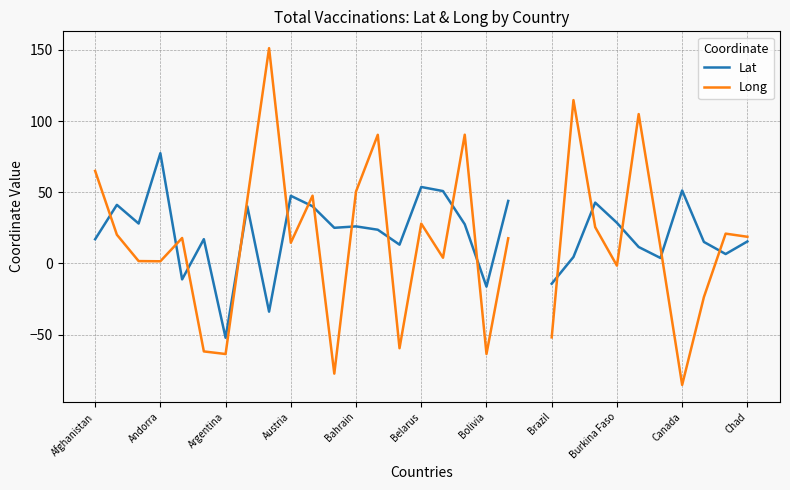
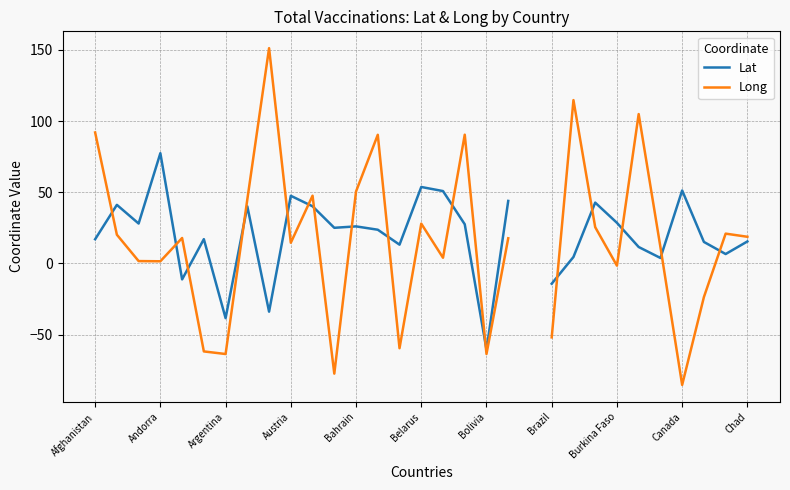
  {
    "Lat": {
      "Afghanistan": 17,
      "Andorra": 77,
-     "Argentina": -52,
+     "Argentina": -38,
      "Austria": 48,
      "Bahrain": 26,
      "Belarus": 54,
-     "Bolivia": -16,
+     "Bolivia": -60,
      "Brazil": -14,
      "Burkina Faso": 29,
      "Canada": 51,
      "Chad": 15
    },
    "Long": {
-     "Afghanistan": 65,
+     "Afghanistan": 92,
      "Andorra": 2,
      "Argentina": -64,
      "Austria": 15,
      "Bahrain": 51,
      "Belarus": 28,
      "Bolivia": -64,
      "Brazil": -52,
      "Burkina Faso": -2,
      "Canada": -85,
      "Chad": 19
    }
  }
